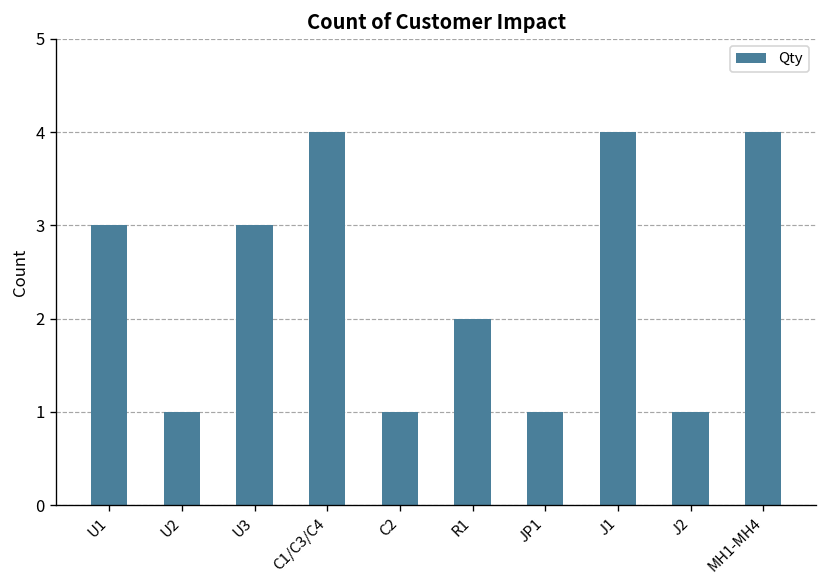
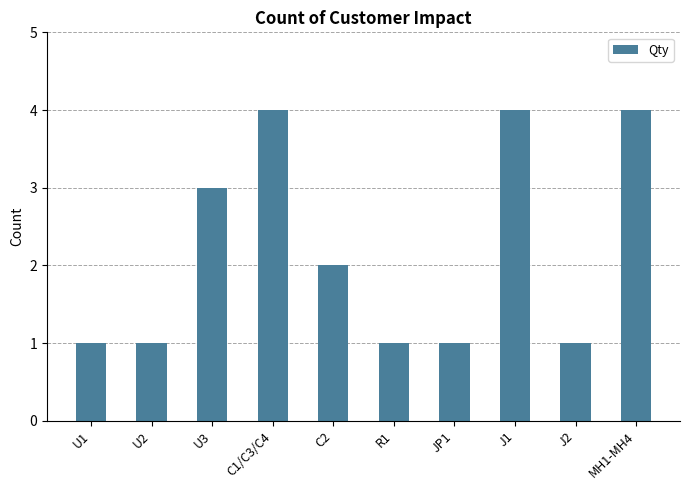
  {
-   "U1": 3,
+   "U1": 1,
    "U2": 1,
    "U3": 3,
    "C1/C3/C4": 4,
-   "C2": 1,
-   "R1": 2,
+   "C2": 2,
+   "R1": 1,
    "JP1": 1,
    "J1": 4,
    "J2": 1,
    "MH1-MH4": 4
  }
